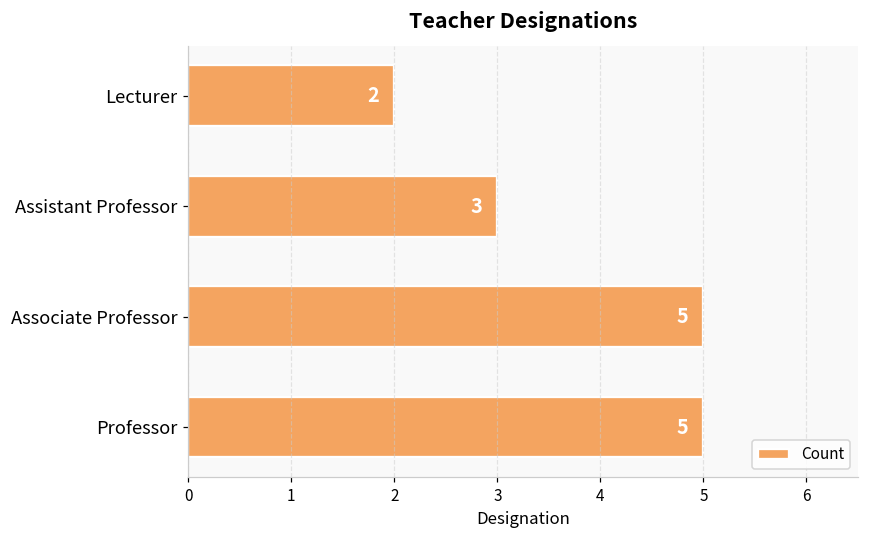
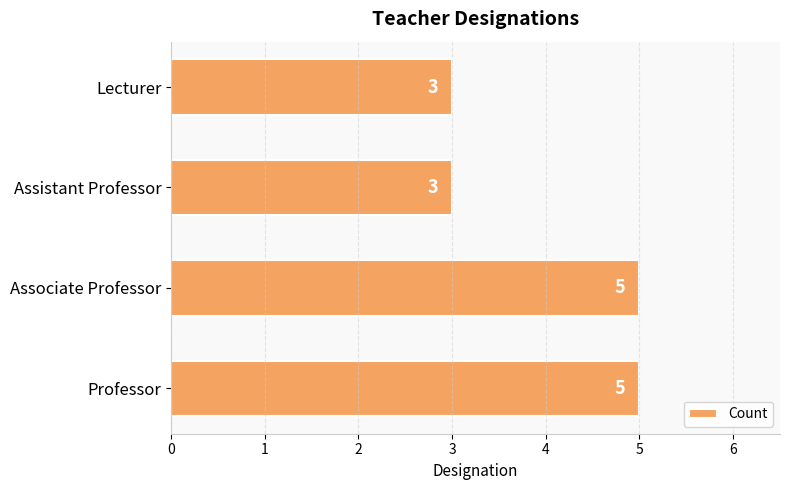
  {
-   "Lecturer": 2,
+   "Lecturer": 3,
    "Assistant Professor": 3,
    "Associate Professor": 5,
    "Professor": 5
  }
